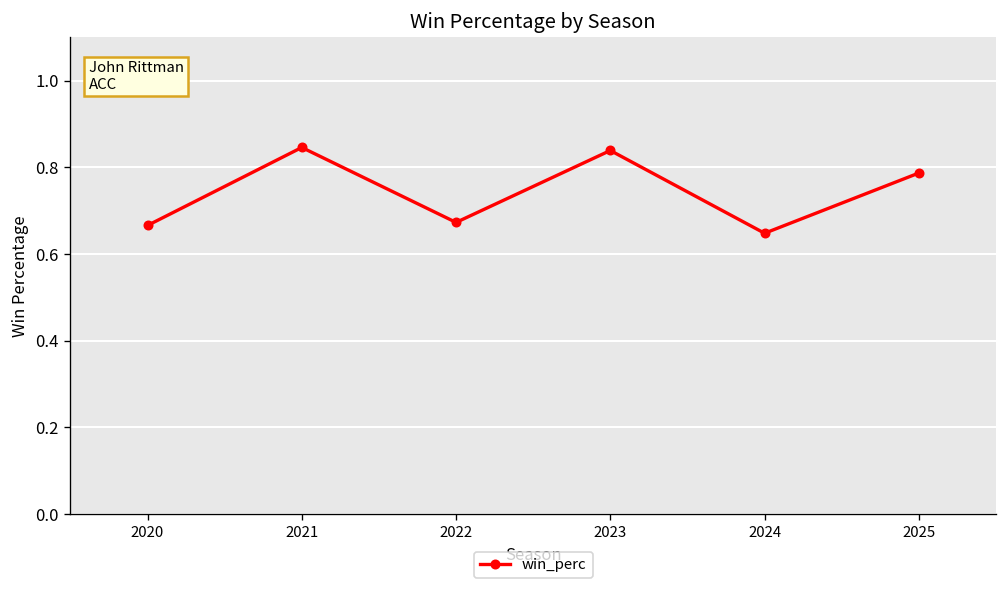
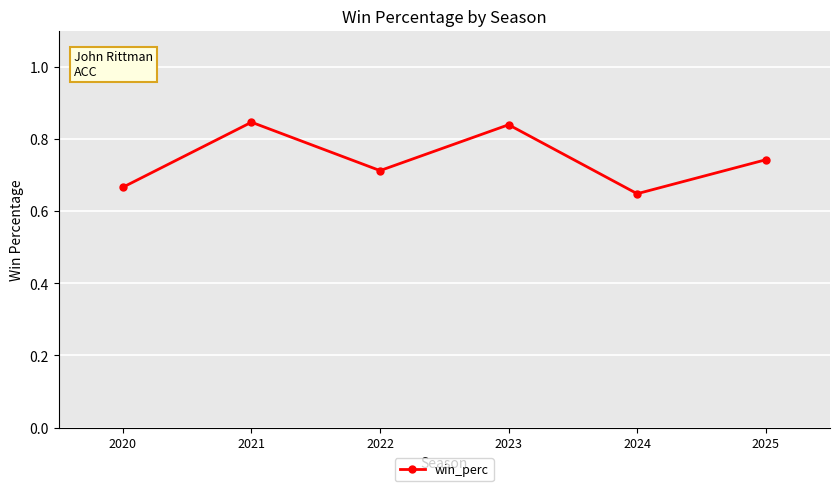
  {
    "2020": 0.67,
    "2021": 0.85,
-   "2022": 0.67,
+   "2022": 0.71,
    "2023": 0.84,
    "2024": 0.65,
-   "2025": 0.79
+   "2025": 0.74
  }
